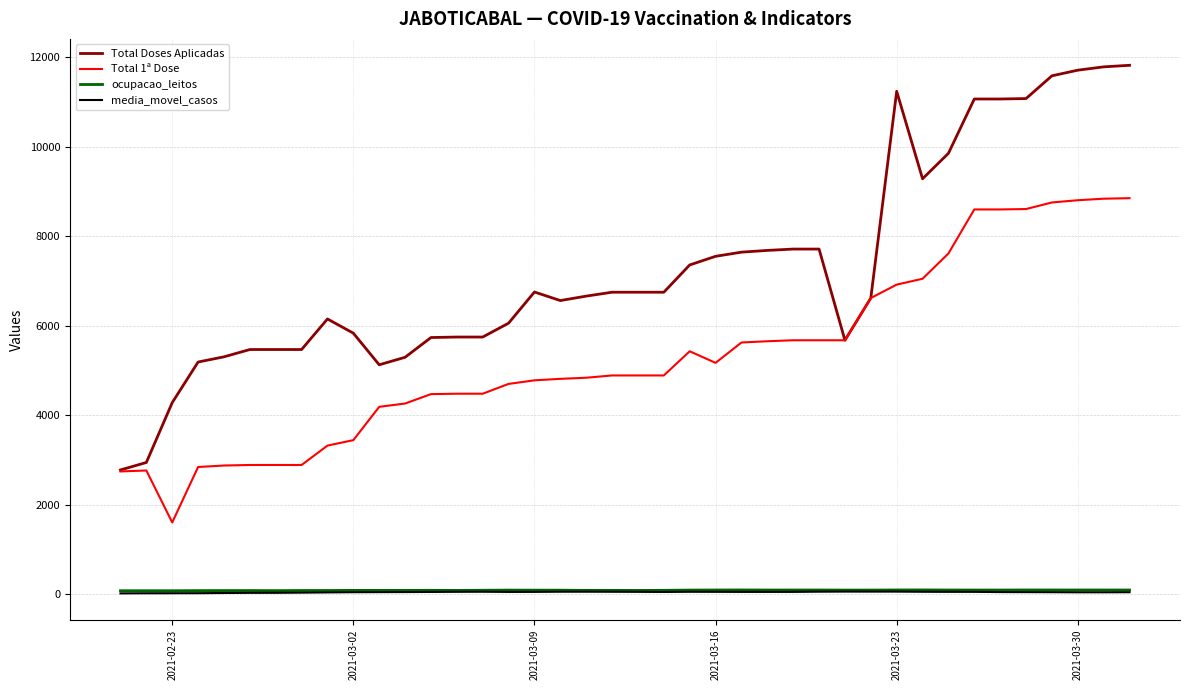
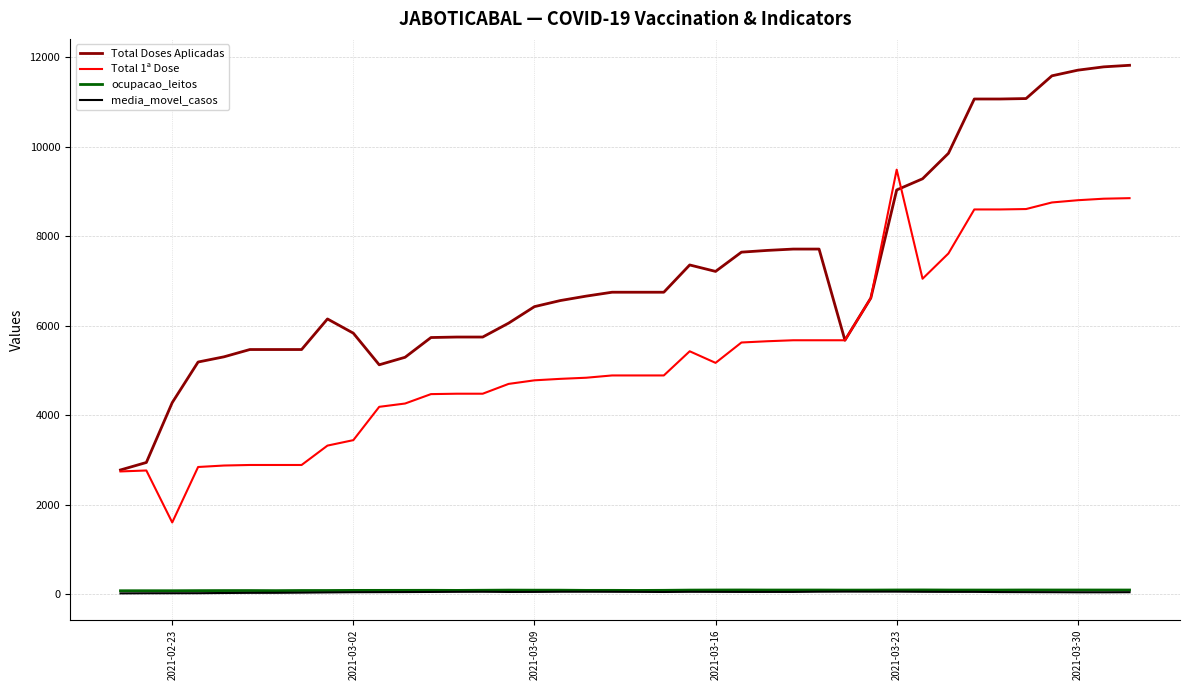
  {
    "Total Doses Aplicadas": {
      "2021-02-23": 4300,
      "2021-03-02": 5800,
-     "2021-03-09": 6800,
-     "2021-03-16": 7500,
-     "2021-03-23": 11200,
+     "2021-03-09": 6400,
+     "2021-03-16": 7200,
+     "2021-03-23": 9000,
      "2021-03-30": 11700
    },
    "Total 1ª Dose": {
      "2021-02-23": 1600,
      "2021-03-02": 3400,
      "2021-03-09": 4800,
      "2021-03-16": 5200,
-     "2021-03-23": 6900,
+     "2021-03-23": 9500,
      "2021-03-30": 8800
    }
  }
